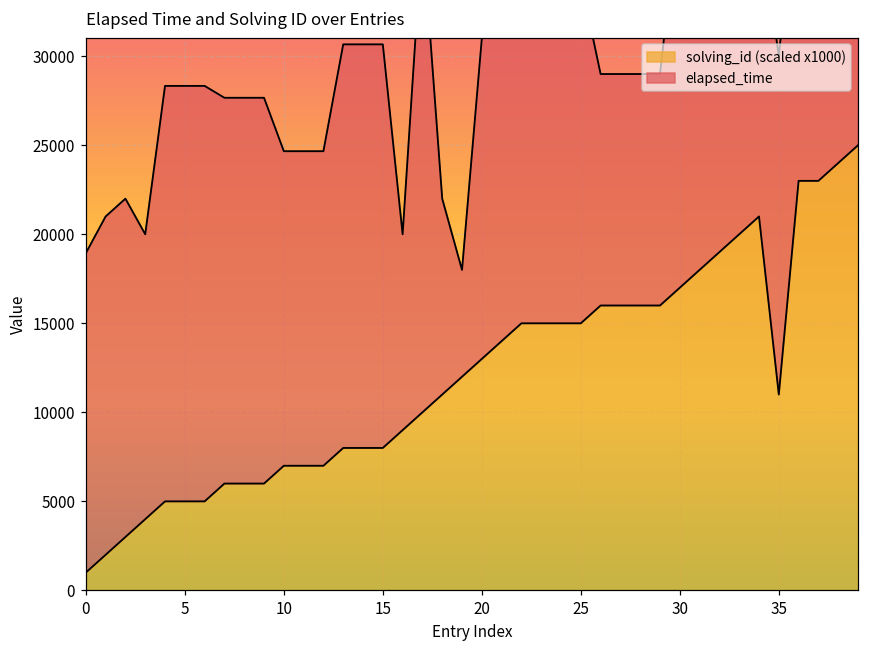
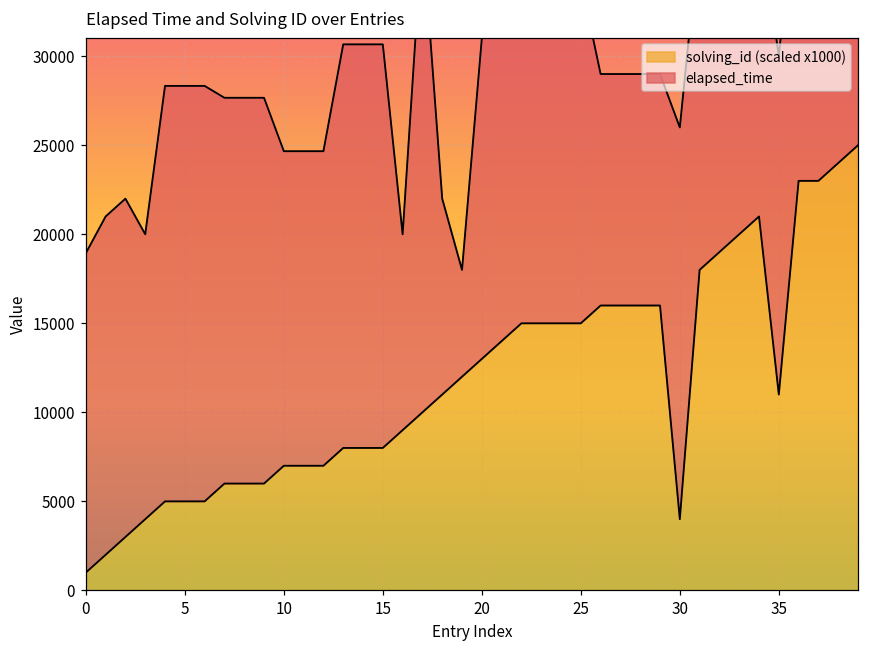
  {
    "solving_id (scaled x1000)": {
      "0": 1000,
-     "30": 17000,
+     "30": 4000,
      "35": 11000
    },
    "elapsed_time": {
      "0": 17900
    }
  }
